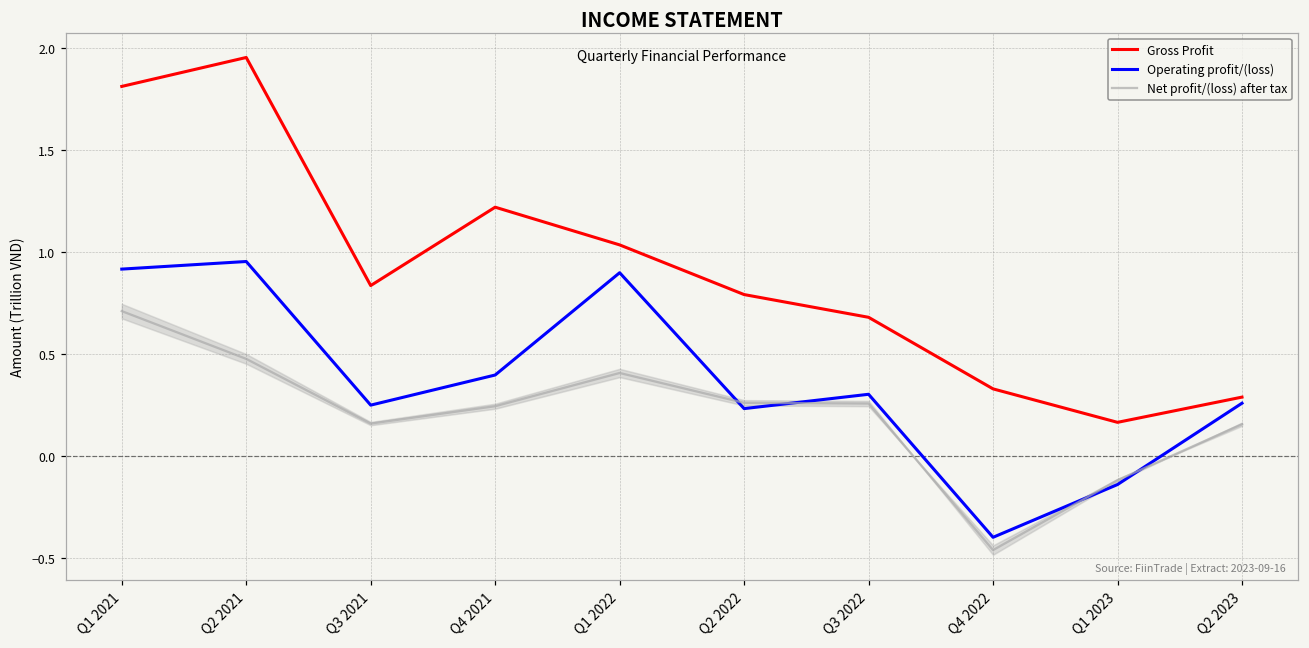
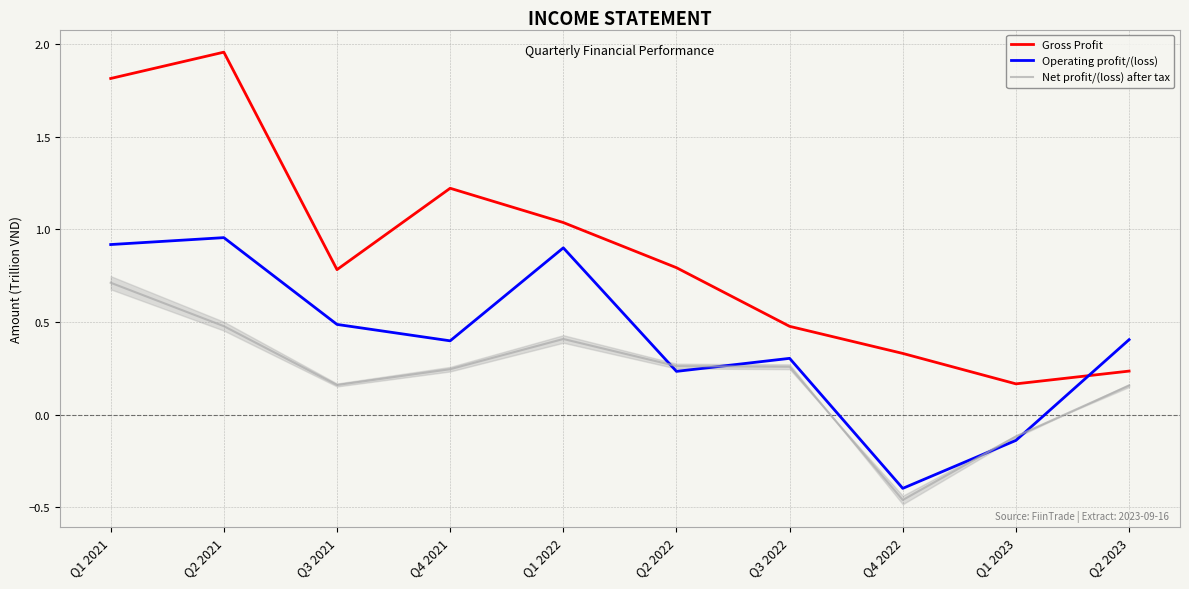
  {
    "Gross Profit": {
      "Q1 2021": 1.81,
      "Q2 2021": 1.96,
-     "Q3 2021": 0.84,
+     "Q3 2021": 0.78,
      "Q4 2021": 1.22,
      "Q1 2022": 1.04,
      "Q2 2022": 0.79,
-     "Q3 2022": 0.68,
+     "Q3 2022": 0.48,
      "Q4 2022": 0.33,
      "Q1 2023": 0.17,
-     "Q2 2023": 0.29
+     "Q2 2023": 0.24
    },
    "Operating profit/(loss)": {
      "Q1 2021": 0.92,
      "Q2 2021": 0.96,
-     "Q3 2021": 0.25,
+     "Q3 2021": 0.49,
      "Q4 2021": 0.40,
      "Q1 2022": 0.90,
      "Q2 2022": 0.23,
      "Q3 2022": 0.30,
      "Q4 2022": -0.40,
      "Q1 2023": -0.14,
-     "Q2 2023": 0.26
+     "Q2 2023": 0.40
    }
  }
